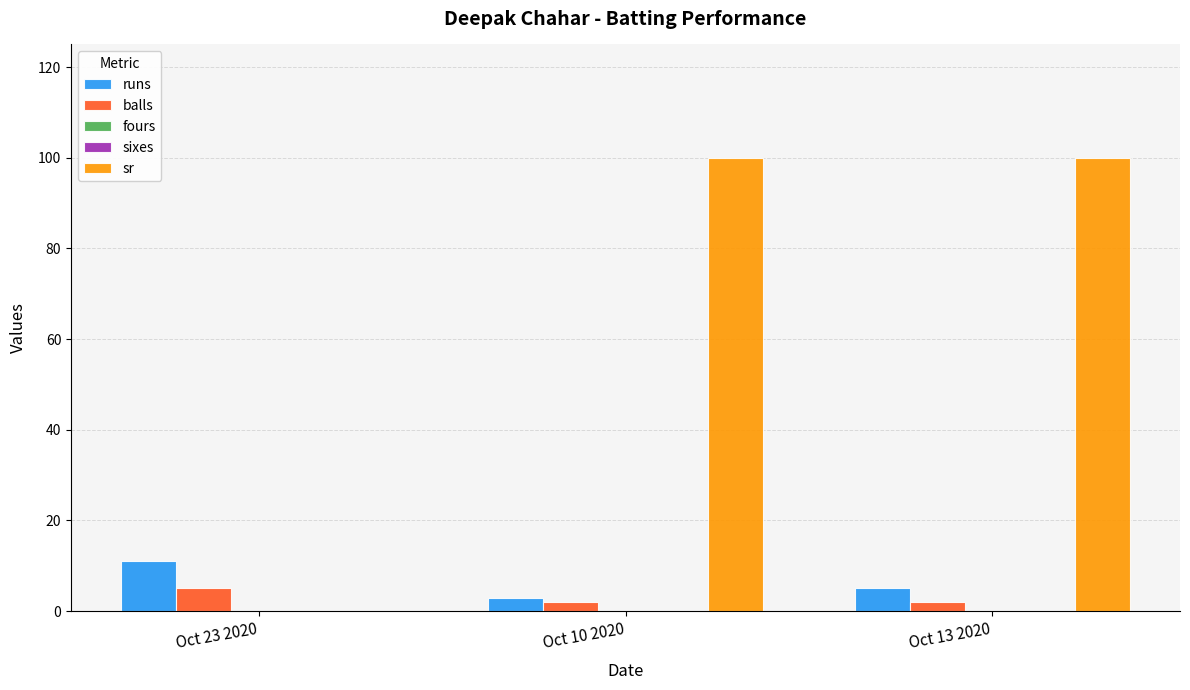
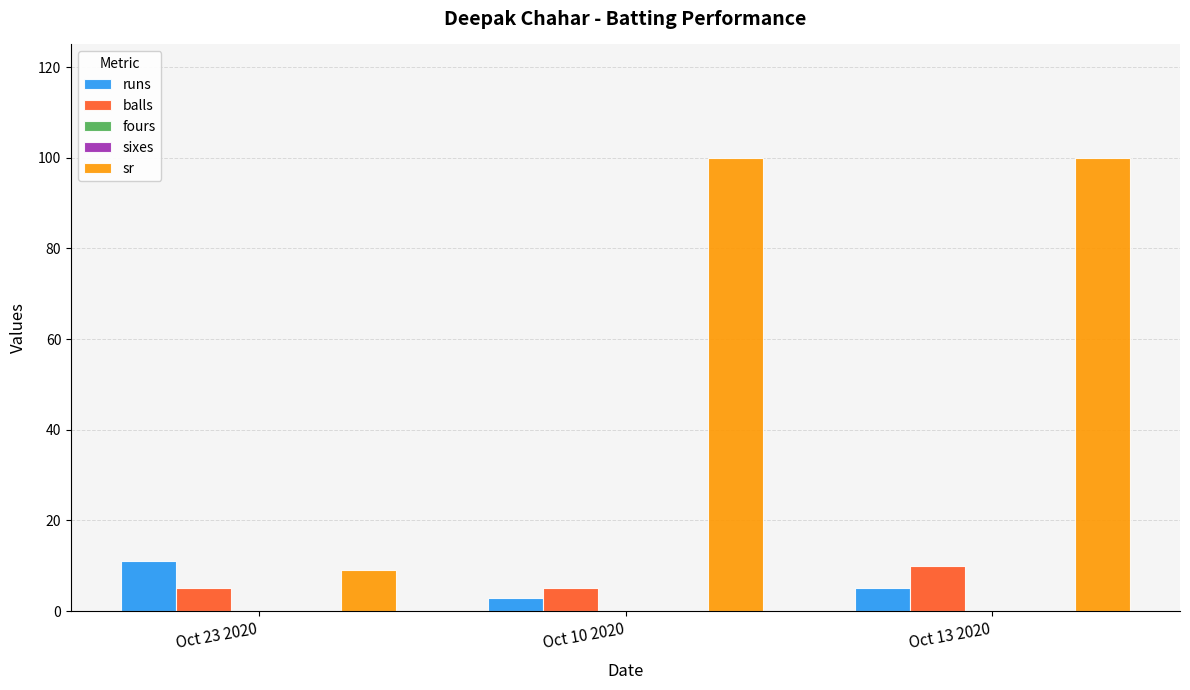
  {
    "runs": {
      "Oct 23 2020": 11,
      "Oct 10 2020": 3,
      "Oct 13 2020": 5
    },
    "balls": {
      "Oct 23 2020": 5,
-     "Oct 10 2020": 2,
-     "Oct 13 2020": 2
+     "Oct 10 2020": 5,
+     "Oct 13 2020": 10
    },
    "fours": {
      "Oct 23 2020": 0,
      "Oct 10 2020": 0,
      "Oct 13 2020": 0
    },
    "sixes": {
      "Oct 23 2020": 0,
      "Oct 10 2020": 0,
      "Oct 13 2020": 0
    },
    "sr": {
-     "Oct 23 2020": 0,
+     "Oct 23 2020": 9,
      "Oct 10 2020": 100,
      "Oct 13 2020": 100
    }
  }
